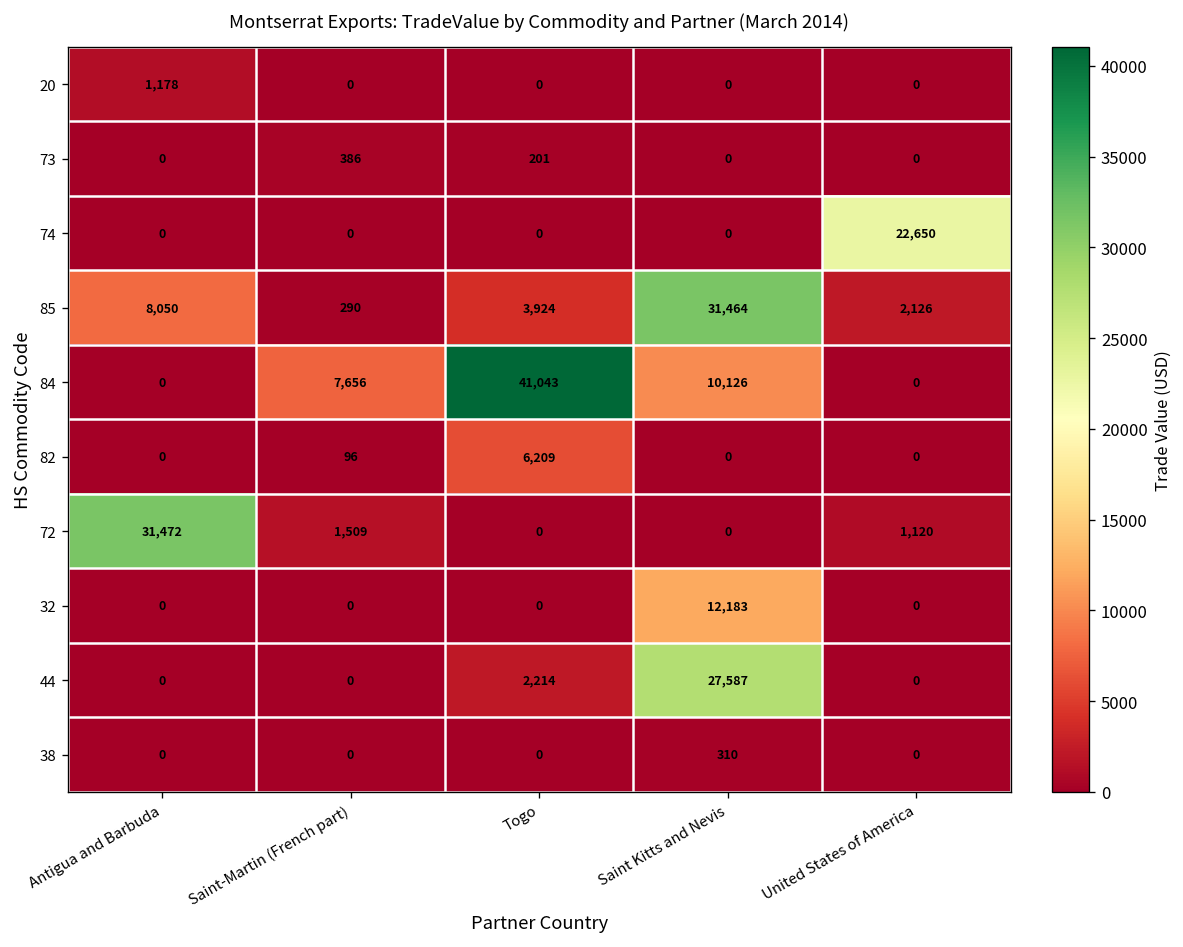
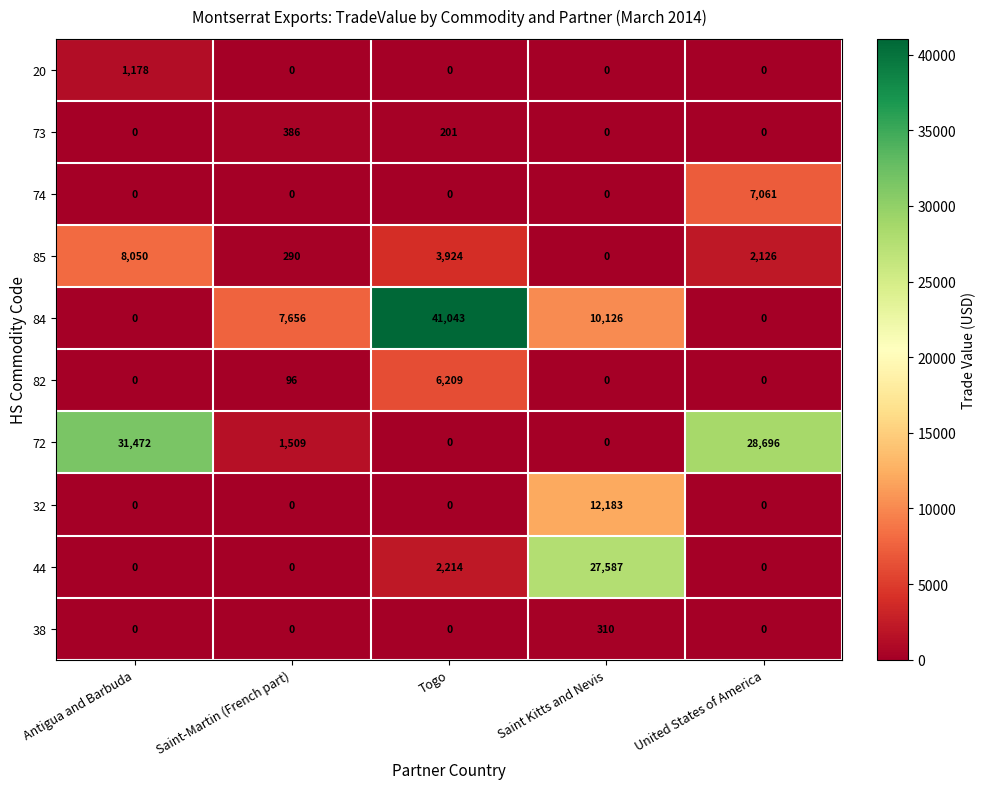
  {
    "20": {
      "Antigua and Barbuda": "1,178",
      "Saint-Martin (French part)": "0",
      "Togo": "0",
      "Saint Kitts and Nevis": "0",
      "United States of America": "0"
    },
    "73": {
      "Antigua and Barbuda": "0",
      "Saint-Martin (French part)": "386",
      "Togo": "201",
      "Saint Kitts and Nevis": "0",
      "United States of America": "0"
    },
    "74": {
      "Antigua and Barbuda": "0",
      "Saint-Martin (French part)": "0",
      "Togo": "0",
      "Saint Kitts and Nevis": "0",
-     "United States of America": "22,650"
+     "United States of America": "7,061"
    },
    "85": {
      "Antigua and Barbuda": "8,050",
      "Saint-Martin (French part)": "290",
      "Togo": "3,924",
-     "Saint Kitts and Nevis": "31,464",
+     "Saint Kitts and Nevis": "0",
      "United States of America": "2,126"
    },
    "84": {
      "Antigua and Barbuda": "0",
      "Saint-Martin (French part)": "7,656",
      "Togo": "41,043",
      "Saint Kitts and Nevis": "10,126",
      "United States of America": "0"
    },
    "82": {
      "Antigua and Barbuda": "0",
      "Saint-Martin (French part)": "96",
      "Togo": "6,209",
      "Saint Kitts and Nevis": "0",
      "United States of America": "0"
    },
    "72": {
      "Antigua and Barbuda": "31,472",
      "Saint-Martin (French part)": "1,509",
      "Togo": "0",
      "Saint Kitts and Nevis": "0",
-     "United States of America": "1,120"
+     "United States of America": "28,696"
    },
    "32": {
      "Antigua and Barbuda": "0",
      "Saint-Martin (French part)": "0",
      "Togo": "0",
      "Saint Kitts and Nevis": "12,183",
      "United States of America": "0"
    },
    "44": {
      "Antigua and Barbuda": "0",
      "Saint-Martin (French part)": "0",
      "Togo": "2,214",
      "Saint Kitts and Nevis": "27,587",
      "United States of America": "0"
    },
    "38": {
      "Antigua and Barbuda": "0",
      "Saint-Martin (French part)": "0",
      "Togo": "0",
      "Saint Kitts and Nevis": "310",
      "United States of America": "0"
    }
  }
